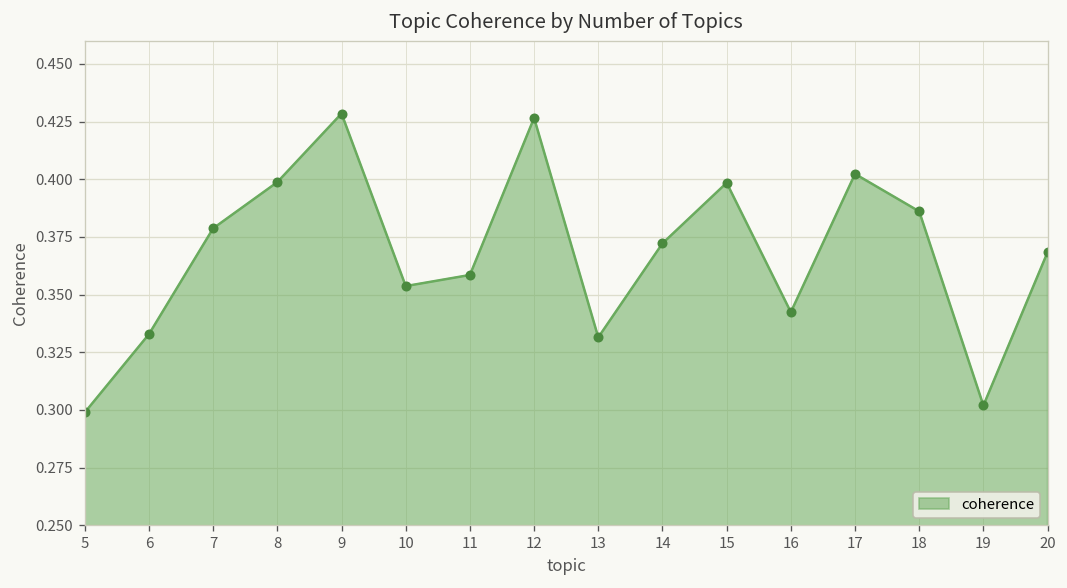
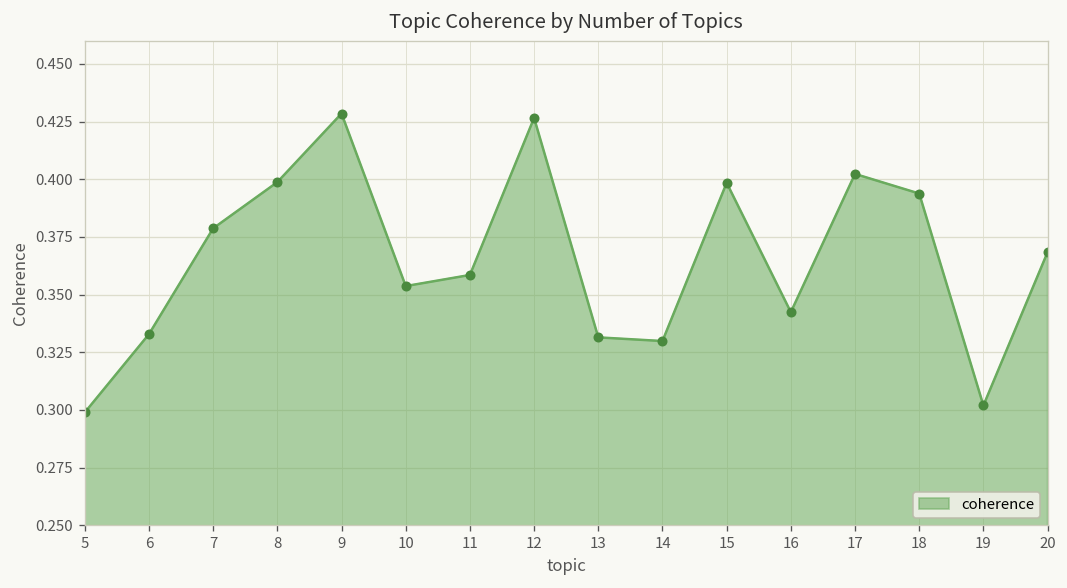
  {
    "5": 0.299,
    "6": 0.333,
    "7": 0.379,
    "8": 0.399,
    "9": 0.429,
    "10": 0.354,
    "11": 0.359,
    "12": 0.427,
    "13": 0.331,
-   "14": 0.372,
+   "14": 0.330,
    "15": 0.398,
    "16": 0.342,
    "17": 0.402,
-   "18": 0.386,
+   "18": 0.394,
    "19": 0.302,
    "20": 0.368
  }
